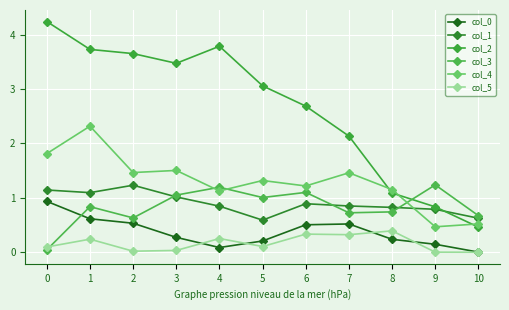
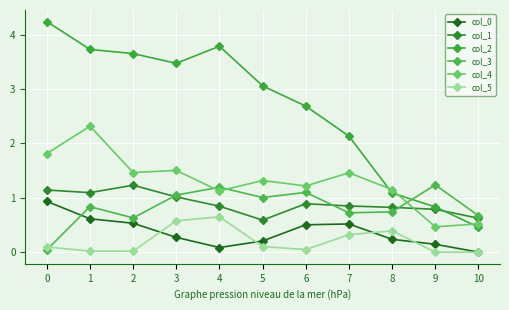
  {
    "col_5": {
      "0": 0.1,
-     "1": 0.2,
+     "1": 0.0,
      "2": 0.0,
-     "3": 0.0,
-     "4": 0.3,
+     "3": 0.6,
+     "4": 0.7,
      "5": 0.1,
-     "6": 0.3,
+     "6": 0.1,
      "7": 0.3,
      "8": 0.4,
      "9": 0.0
    }
  }
